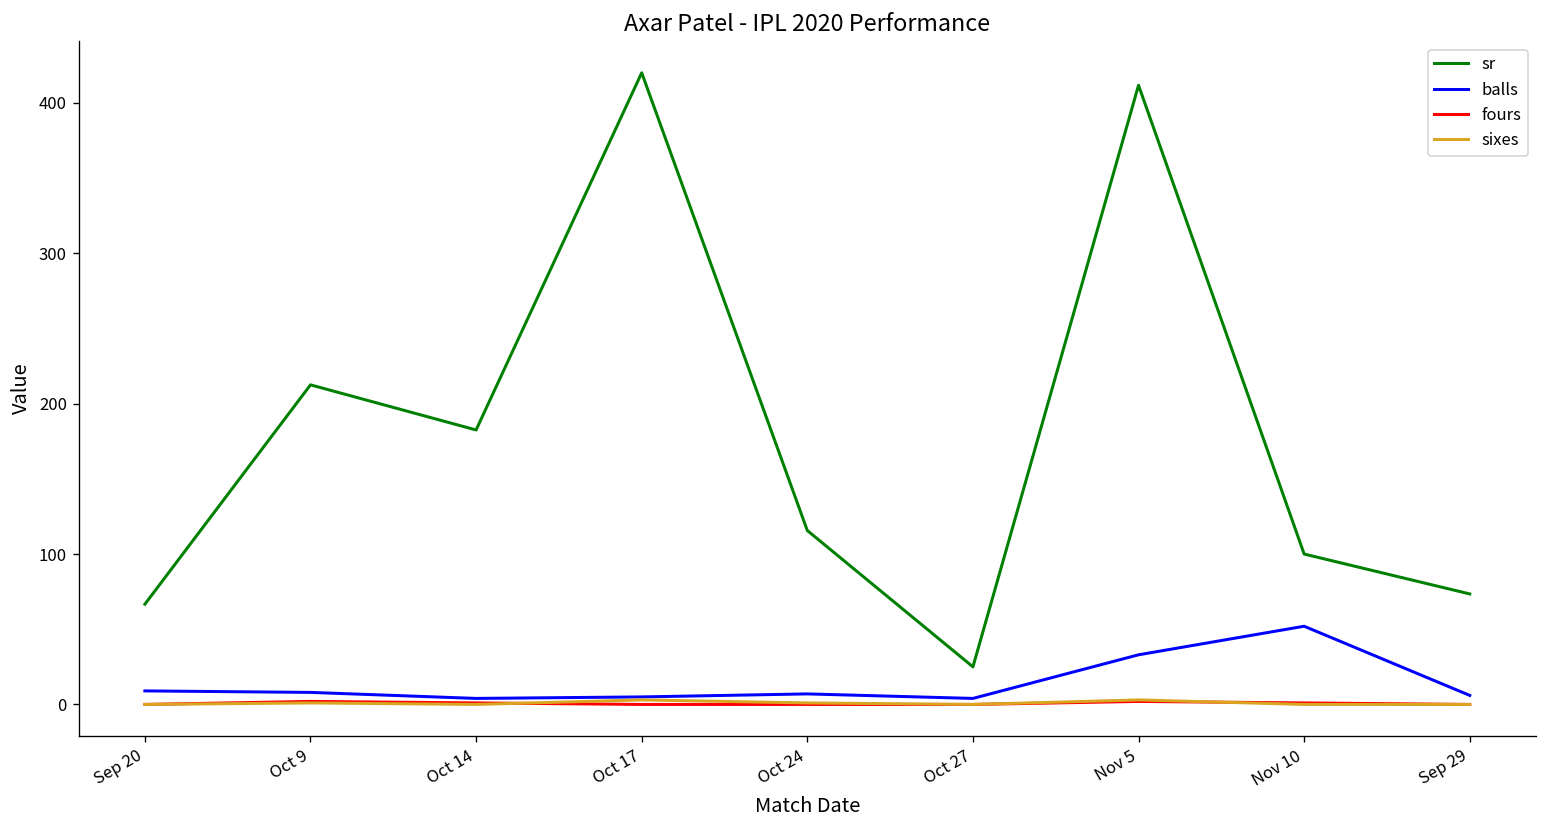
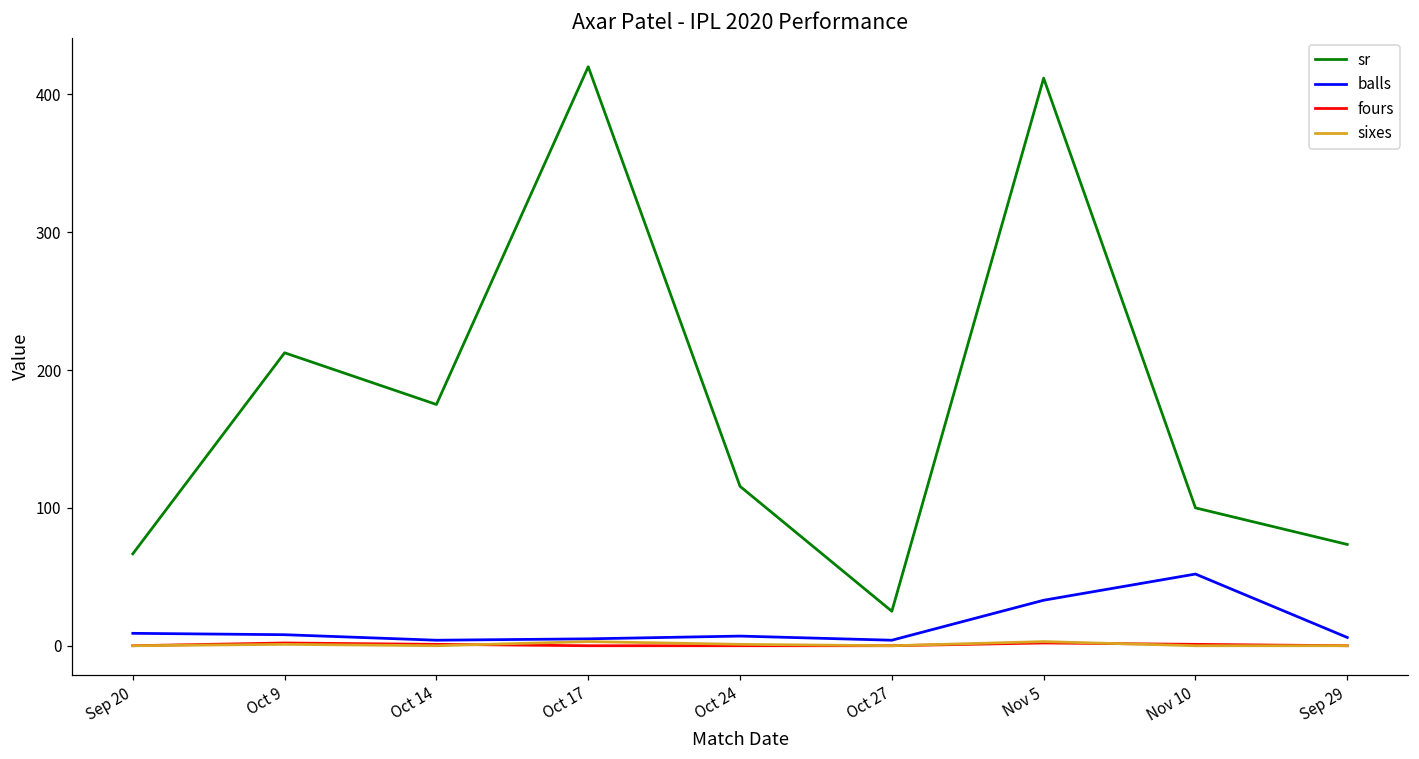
  {
    "sr": {
      "Sep 20": 67,
      "Oct 9": 213,
-     "Oct 14": 183,
+     "Oct 14": 175,
      "Oct 17": 420,
      "Oct 24": 116,
      "Oct 27": 25,
      "Nov 5": 412,
      "Nov 10": 100,
      "Sep 29": 73
    },
    "balls": {
      "Sep 20": 9,
      "Oct 9": 8,
      "Oct 14": 4,
      "Oct 24": 7,
      "Oct 27": 4,
      "Nov 5": 33,
      "Nov 10": 52,
      "Sep 29": 6
    },
    "fours": {
      "Oct 17": 0
    }
  }
